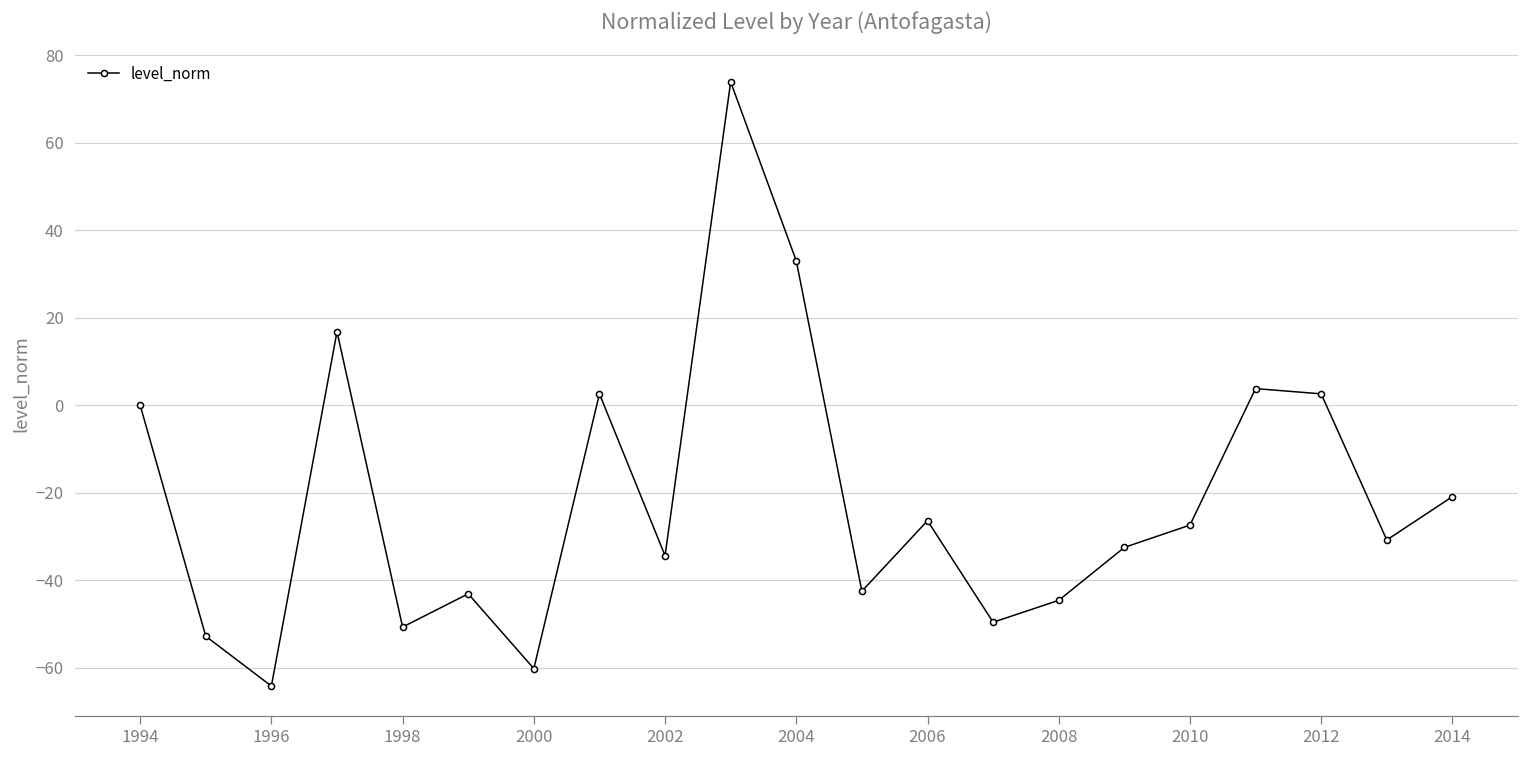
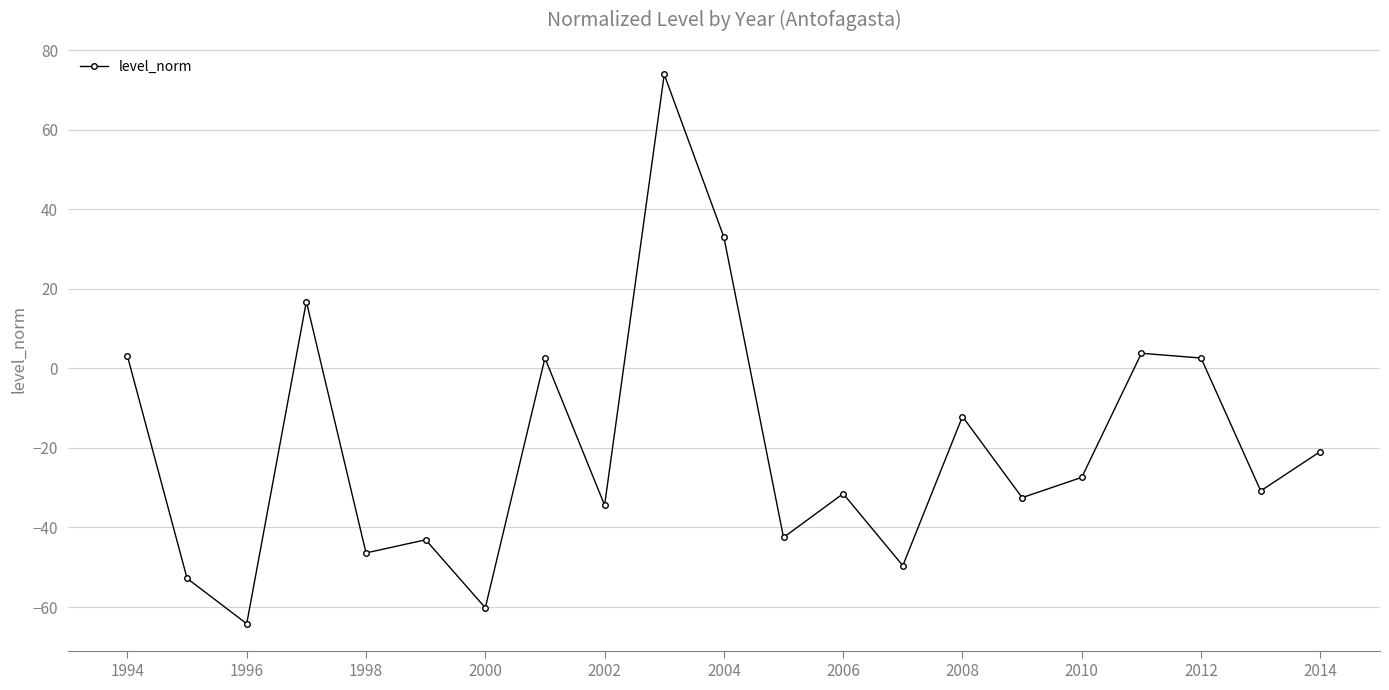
  {
-   "1994": 0,
+   "1994": 3,
    "1996": -64,
-   "1998": -51,
+   "1998": -46,
    "2000": -60,
    "2002": -34,
    "2004": 33,
-   "2006": -26,
-   "2008": -45,
+   "2006": -32,
+   "2008": -12,
    "2010": -27,
    "2012": 3,
    "2014": -21
  }
